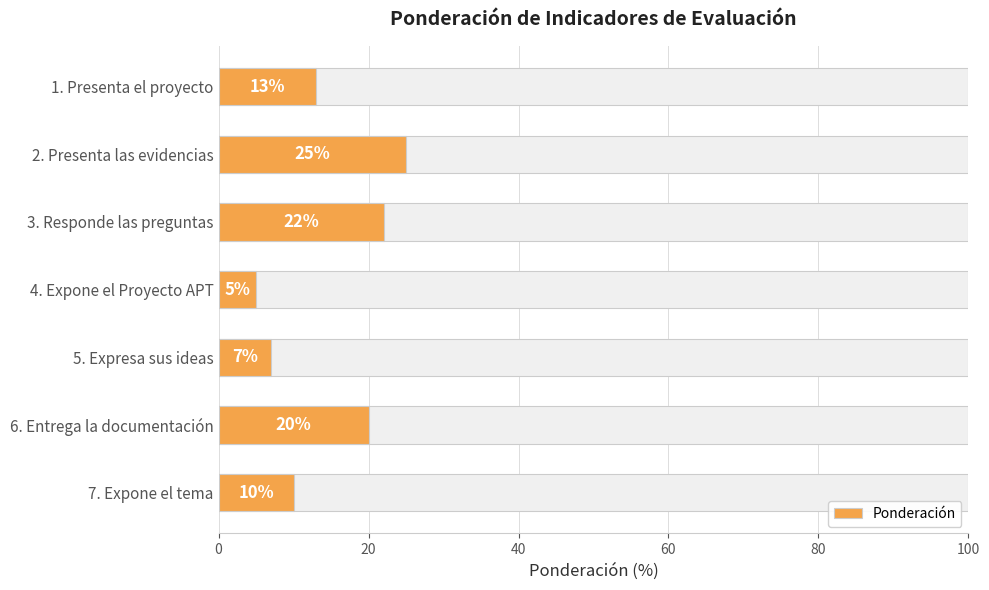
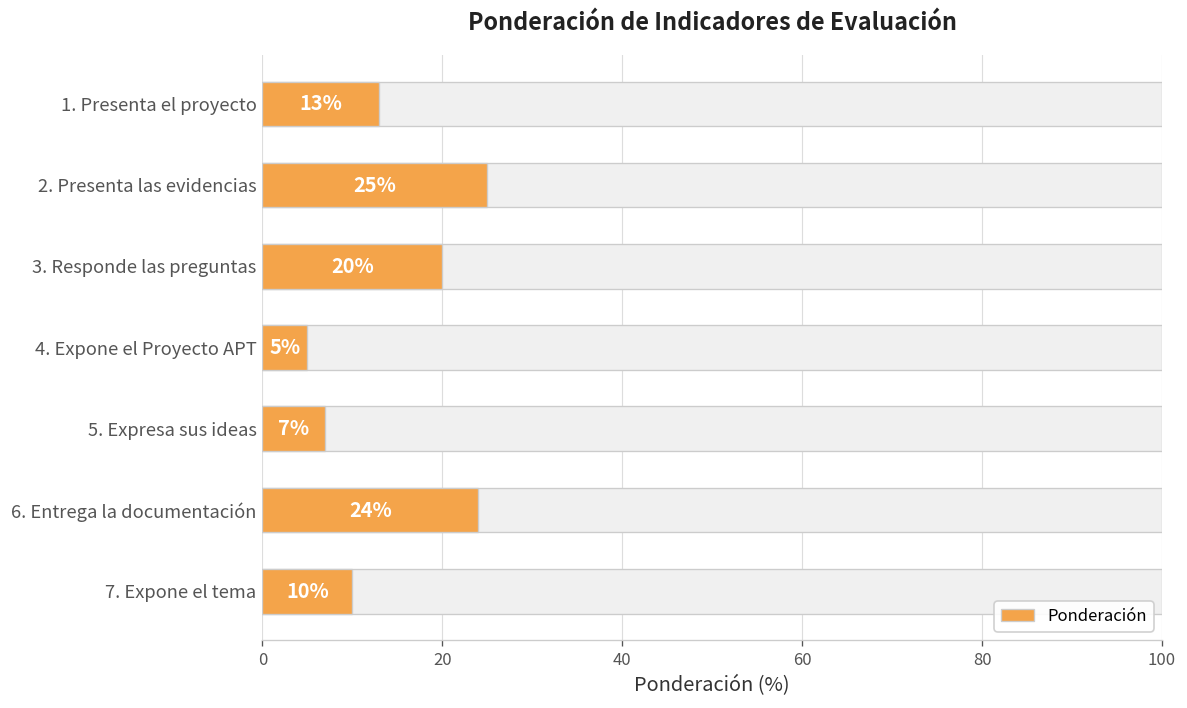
  {
    "Ponderación": {
-     "3. Responde las preguntas": "22%",
-     "6. Entrega la documentación": "20%"
+     "3. Responde las preguntas": "20%",
+     "6. Entrega la documentación": "24%"
    }
  }
